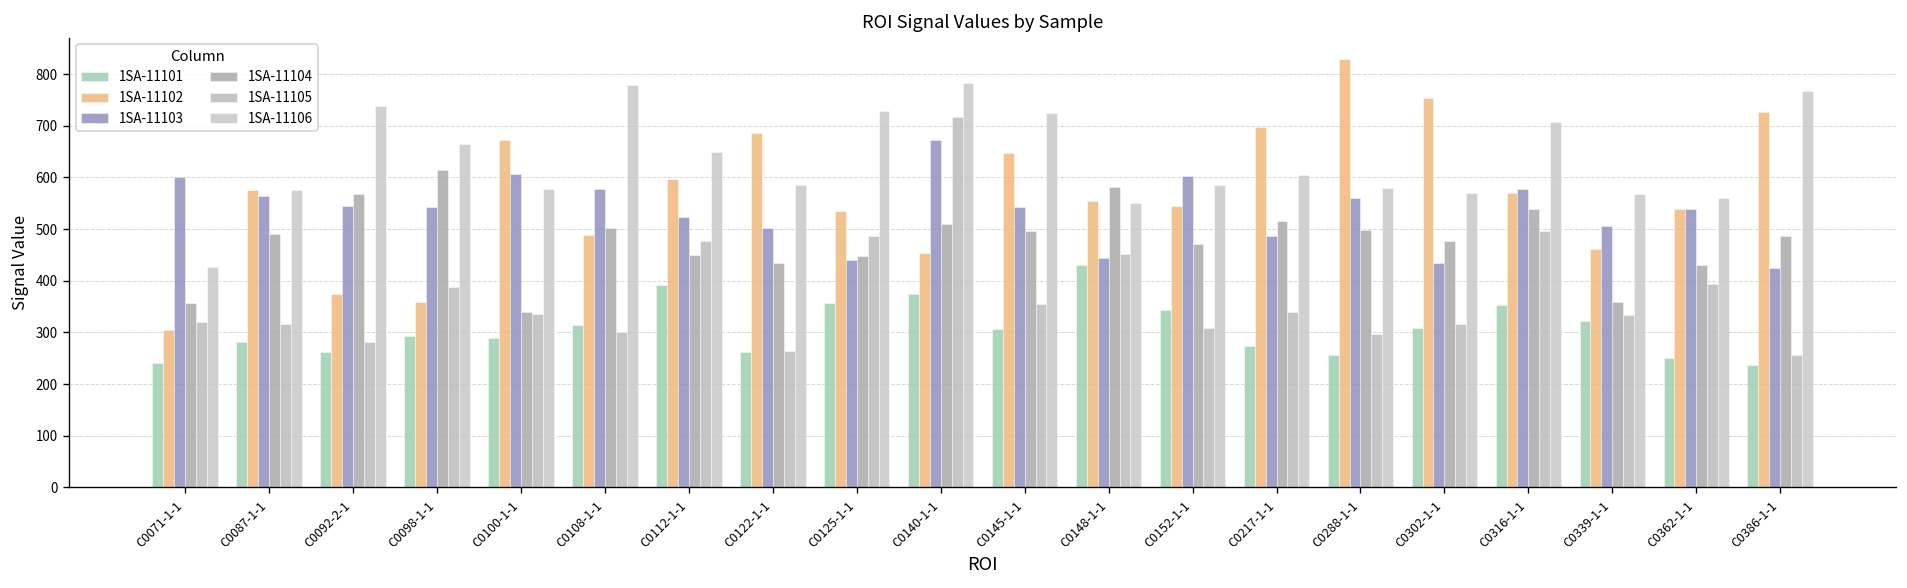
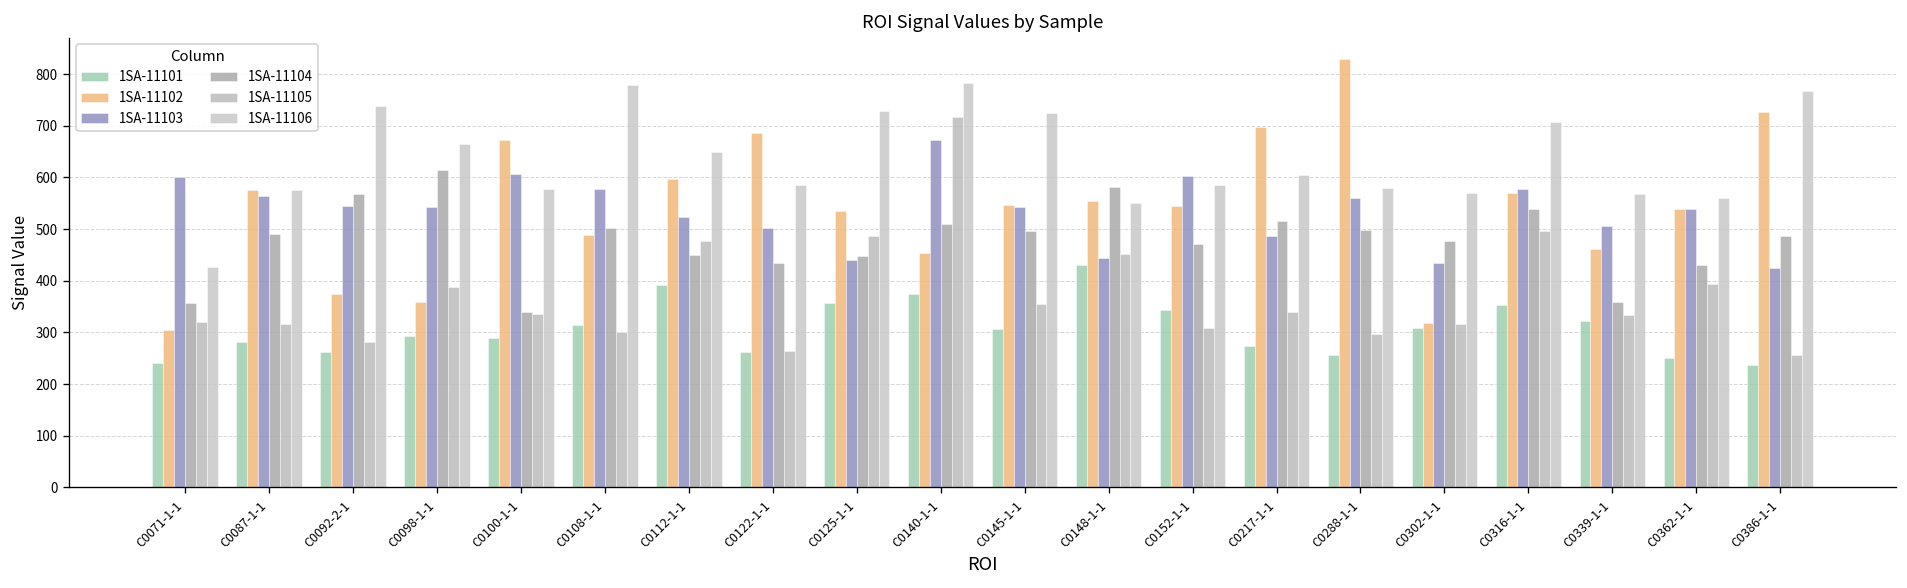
  {
    "1SA-11102": {
      "C0071-1-1": 310,
      "C0087-1-1": 580,
      "C0092-2-1": 380,
      "C0098-1-1": 360,
      "C0100-1-1": 670,
      "C0108-1-1": 490,
      "C0112-1-1": 600,
      "C0122-1-1": 690,
      "C0125-1-1": 530,
      "C0140-1-1": 450,
-     "C0145-1-1": 650,
+     "C0145-1-1": 550,
      "C0148-1-1": 550,
      "C0152-1-1": 540,
      "C0217-1-1": 700,
      "C0288-1-1": 830,
-     "C0302-1-1": 750,
+     "C0302-1-1": 320,
      "C0316-1-1": 570,
      "C0339-1-1": 460,
      "C0362-1-1": 540,
      "C0386-1-1": 730
    }
  }
